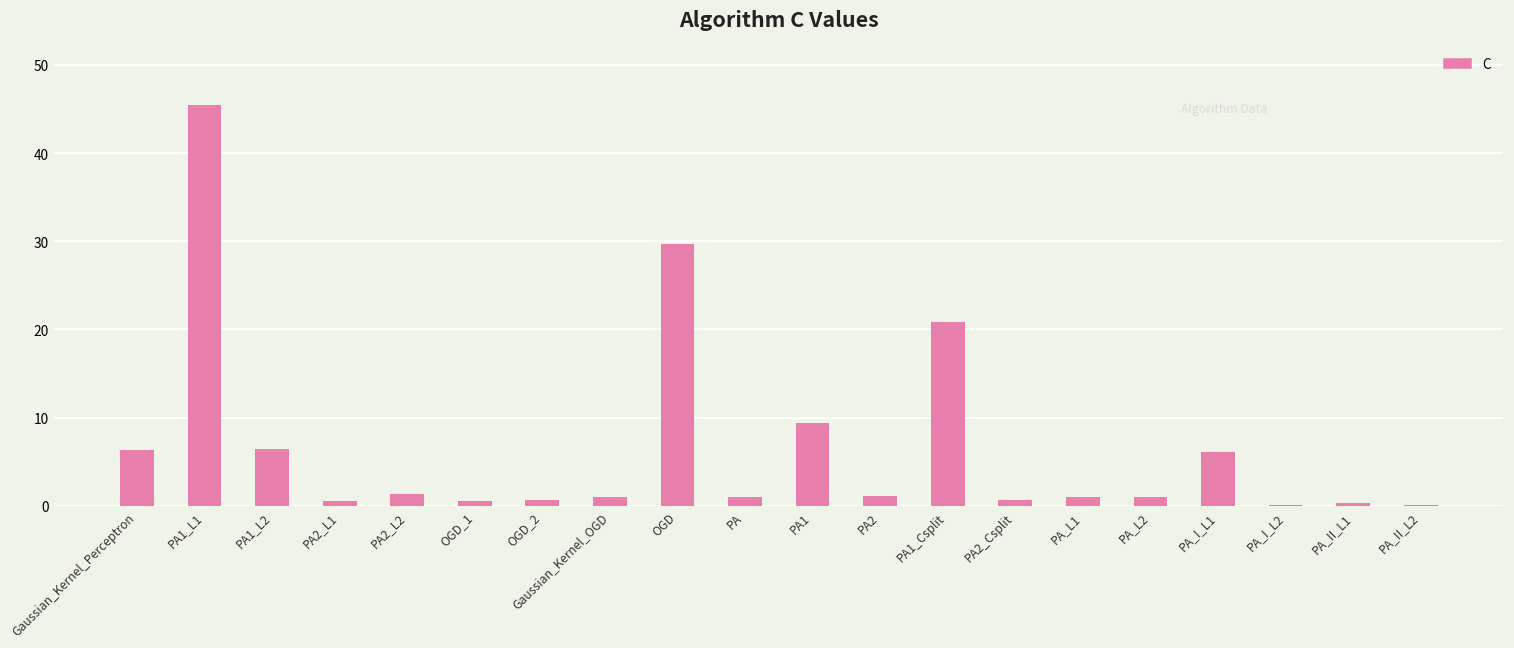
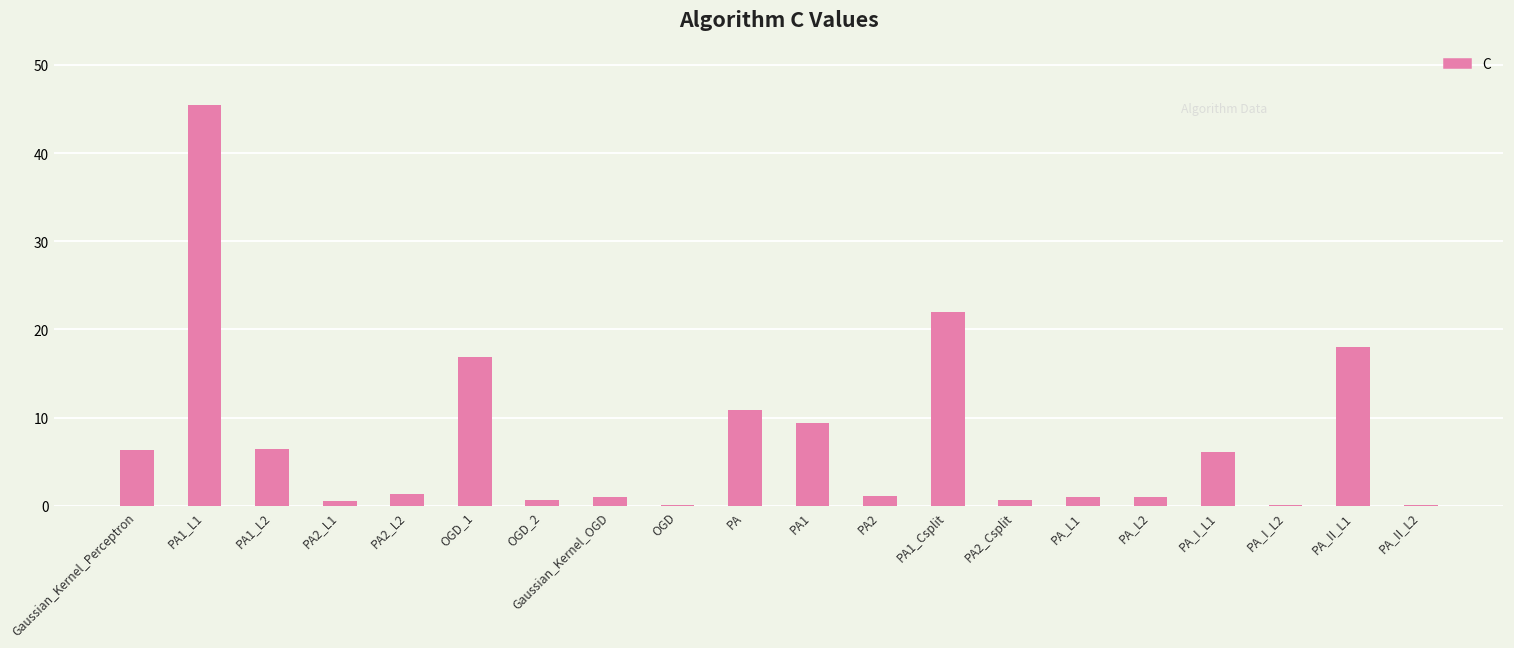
  {
    "Gaussian_Kernel_Perceptron": 6,
    "PA1_L1": 45,
    "PA1_L2": 6,
    "PA2_L1": 1,
    "PA2_L2": 1,
-   "OGD_1": 0,
+   "OGD_1": 17,
    "OGD_2": 1,
    "Gaussian_Kernel_OGD": 1,
-   "OGD": 30,
-   "PA": 1,
+   "OGD": 0,
+   "PA": 11,
    "PA1": 9,
    "PA2": 1,
-   "PA1_Csplit": 21,
+   "PA1_Csplit": 22,
    "PA2_Csplit": 1,
    "PA_L1": 1,
    "PA_L2": 1,
    "PA_I_L1": 6,
-   "PA_II_L1": 0
+   "PA_II_L1": 18
  }
